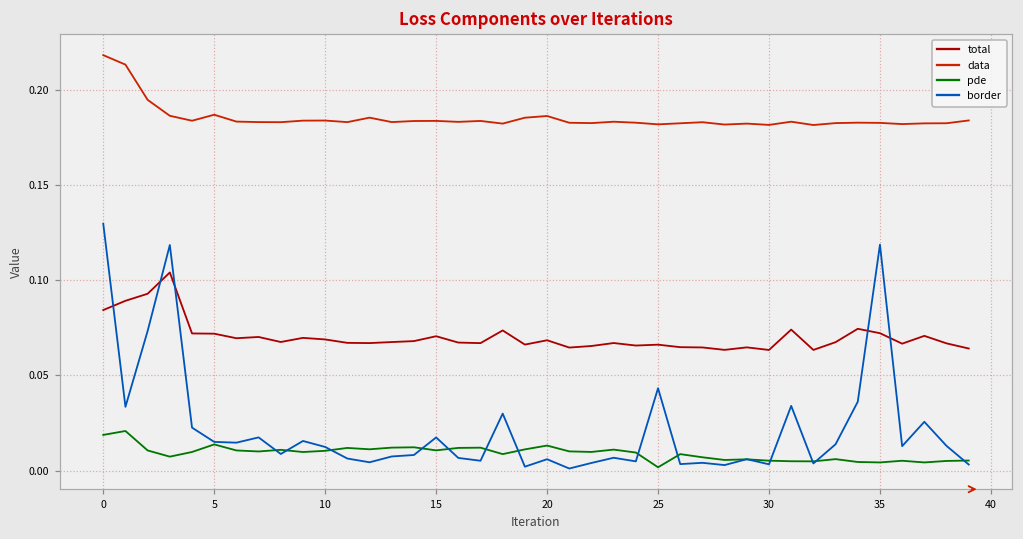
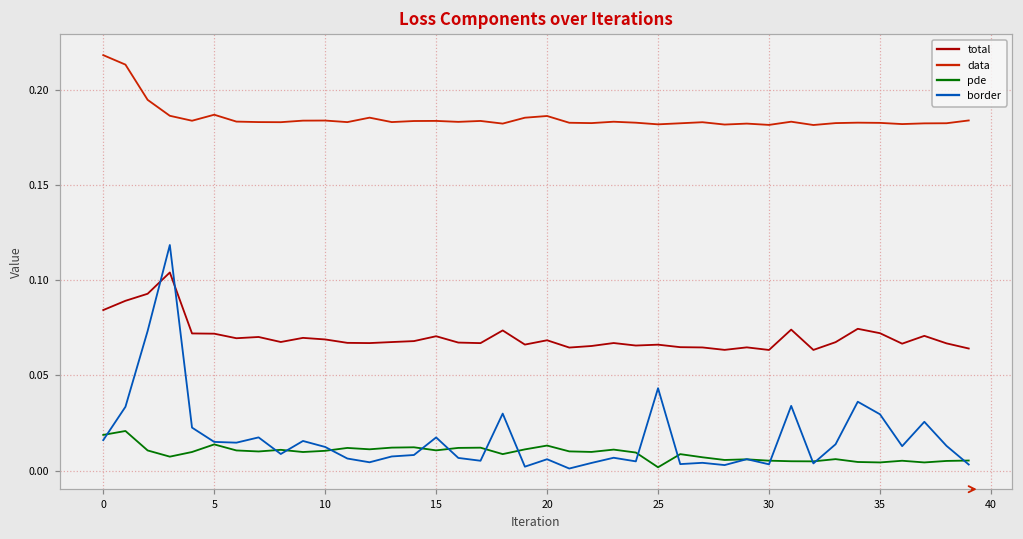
  {
    "pde": {
      "0": 0.019,
      "10": 0.010,
      "15": 0.011,
      "20": 0.013,
      "25": 0.002,
      "30": 0.005,
      "35": 0.004
    },
    "border": {
-     "0": 0.130,
+     "0": 0.016,
      "10": 0.012,
      "15": 0.017,
      "20": 0.006,
      "25": 0.043,
      "30": 0.003,
-     "35": 0.119
+     "35": 0.030
    }
  }
